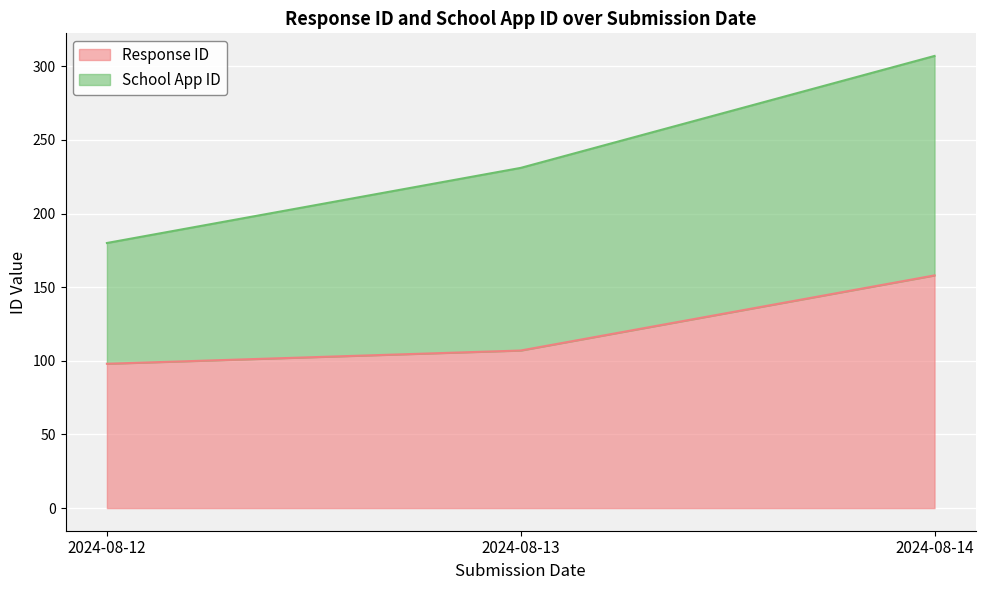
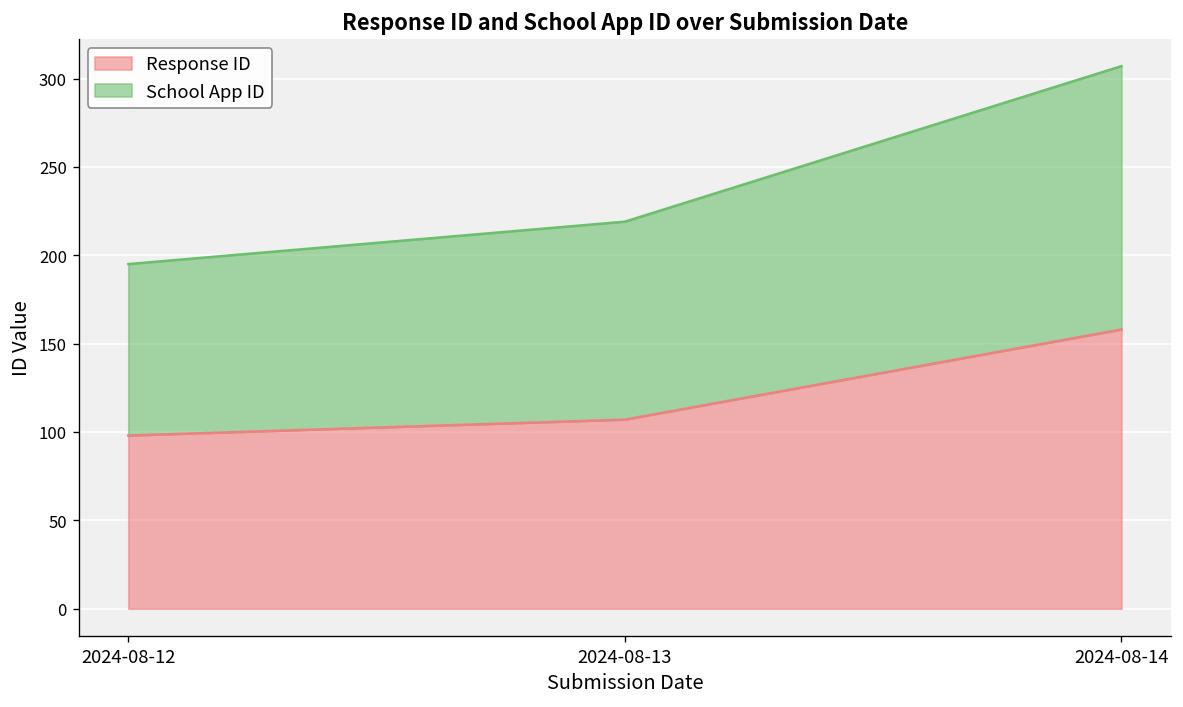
  {
    "Response ID": {
      "2024-08-12": 98,
      "2024-08-13": 107,
      "2024-08-14": 158
    },
    "School App ID": {
-     "2024-08-12": 82,
-     "2024-08-13": 124,
+     "2024-08-12": 97,
+     "2024-08-13": 112,
      "2024-08-14": 149
    }
  }
